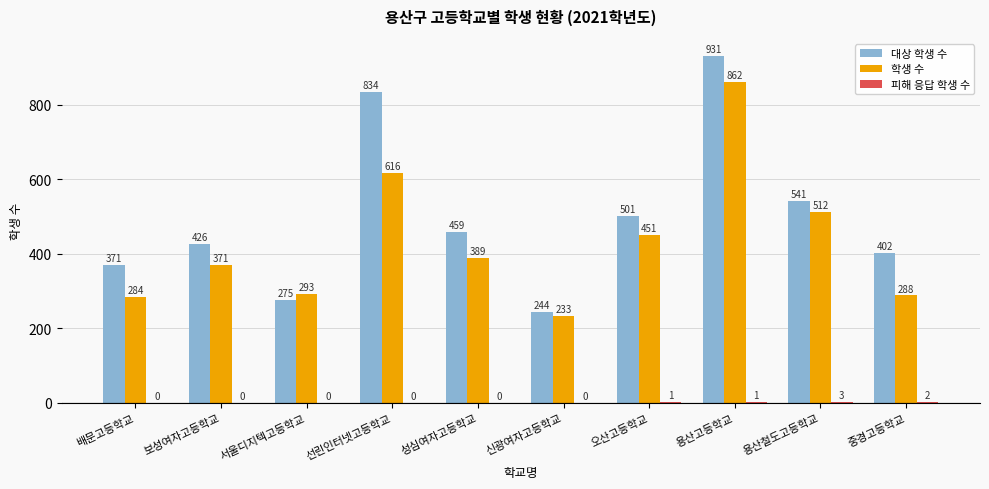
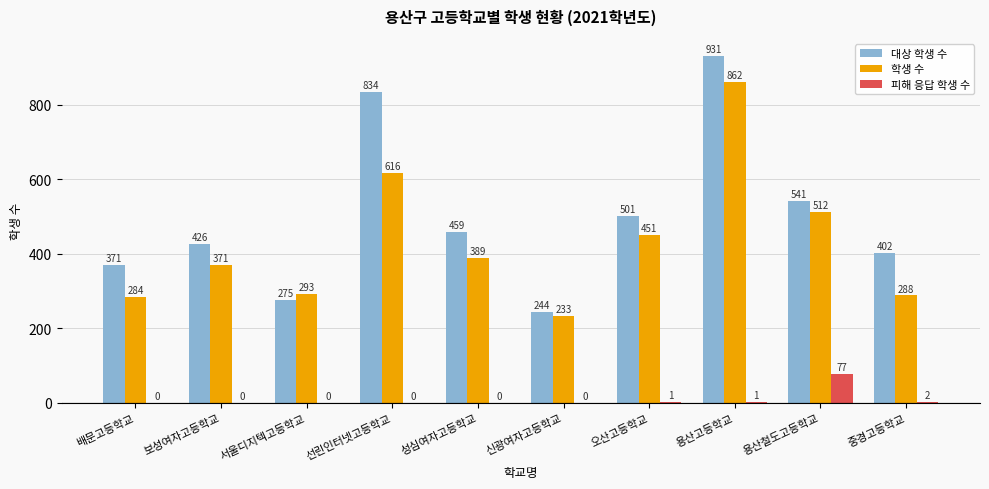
  {
    "대상 학생 수": {
      "배문고등학교": 371,
      "보성여자고등학교": 426,
      "서울디지텍고등학교": 275,
      "선린인터넷고등학교": 834,
      "성심여자고등학교": 459,
      "신광여자고등학교": 244,
      "오산고등학교": 501,
      "용산고등학교": 931,
      "용산철도고등학교": 541,
      "중경고등학교": 402
    },
    "학생 수": {
      "배문고등학교": 284,
      "보성여자고등학교": 371,
      "서울디지텍고등학교": 293,
      "선린인터넷고등학교": 616,
      "성심여자고등학교": 389,
      "신광여자고등학교": 233,
      "오산고등학교": 451,
      "용산고등학교": 862,
      "용산철도고등학교": 512,
      "중경고등학교": 288
    },
    "피해 응답 학생 수": {
      "배문고등학교": 0,
      "보성여자고등학교": 0,
      "서울디지텍고등학교": 0,
      "선린인터넷고등학교": 0,
      "성심여자고등학교": 0,
      "신광여자고등학교": 0,
      "오산고등학교": 1,
      "용산고등학교": 1,
-     "용산철도고등학교": 3,
+     "용산철도고등학교": 77,
      "중경고등학교": 2
    }
  }
